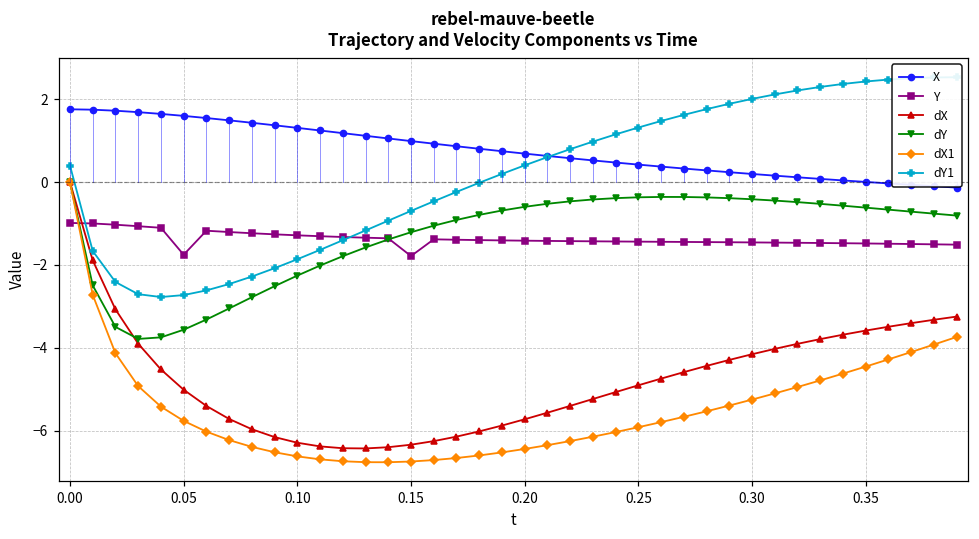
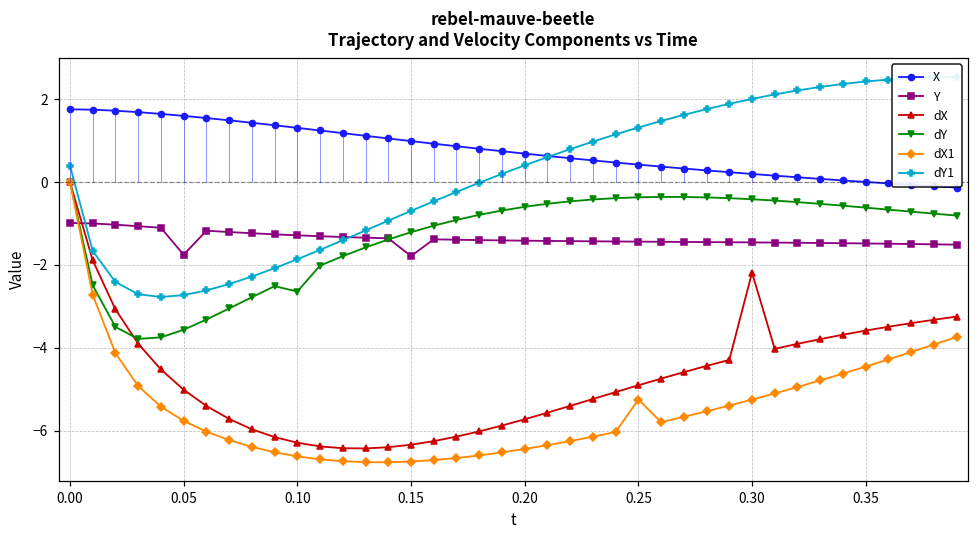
  {
    "Y": {
      "0.00": -1.0,
      "0.05": -1.8,
      "0.10": -1.3,
      "0.15": -1.8,
      "0.20": -1.4,
      "0.25": -1.4,
      "0.30": -1.5,
      "0.35": -1.5
    },
    "dX": {
      "0.05": -5.0,
      "0.10": -6.3,
      "0.15": -6.3,
      "0.20": -5.7,
      "0.25": -4.9,
-     "0.30": -4.2,
+     "0.30": -2.2,
      "0.35": -3.6
    },
    "dY": {
      "0.05": -3.6,
-     "0.10": -2.3,
+     "0.10": -2.6,
      "0.15": -1.2,
      "0.20": -0.6,
      "0.25": -0.4,
      "0.30": -0.4,
      "0.35": -0.6
    },
    "dX1": {
      "0.05": -5.8,
      "0.10": -6.6,
      "0.15": -6.7,
      "0.20": -6.4,
-     "0.25": -5.9,
+     "0.25": -5.2,
      "0.30": -5.3,
      "0.35": -4.5
    },
    "dY1": {
      "0.00": 0.4,
      "0.05": -2.7,
      "0.10": -1.9,
      "0.15": -0.7,
      "0.20": 0.4,
      "0.25": 1.3,
      "0.30": 2.0,
      "0.35": 2.4
    }
  }
